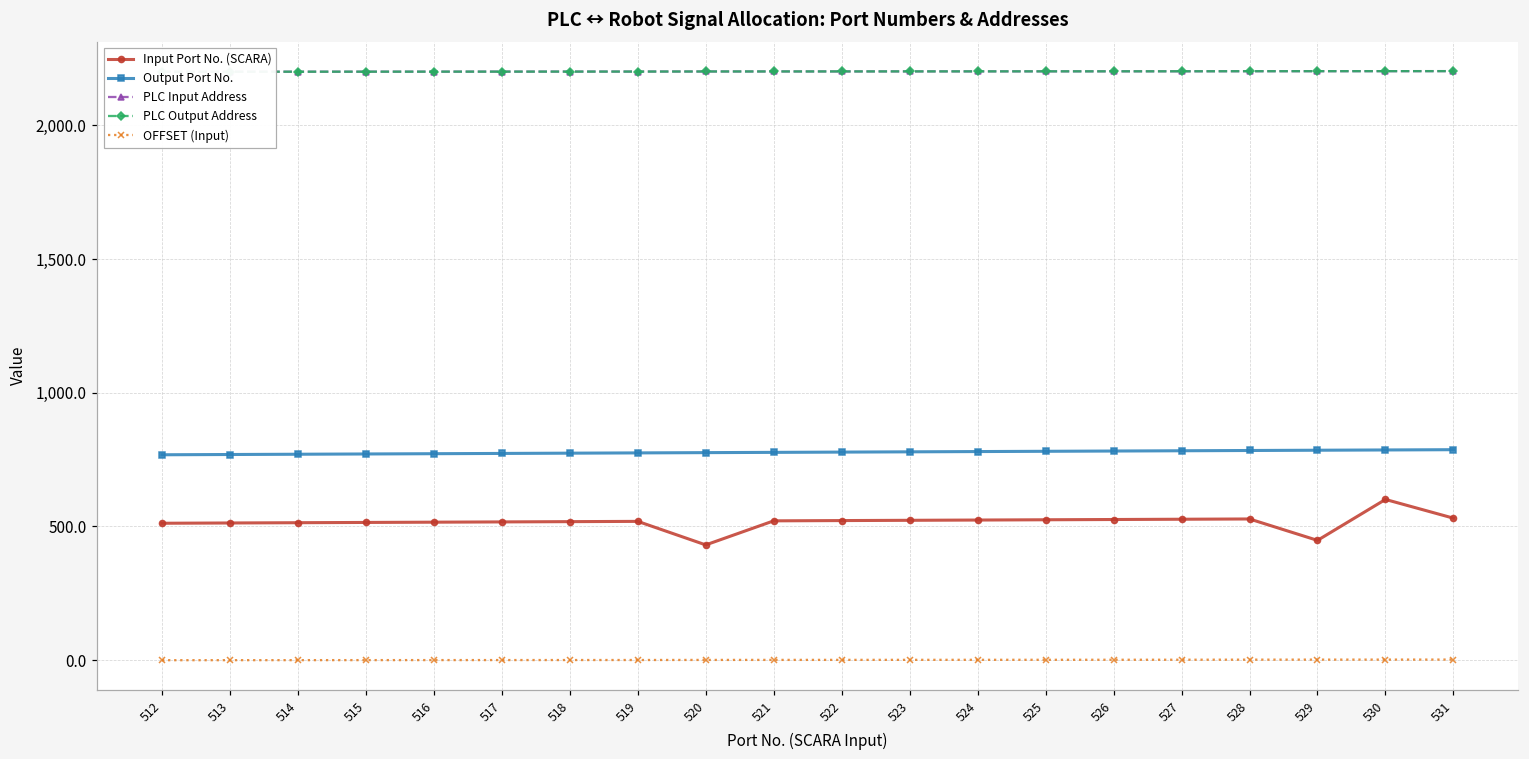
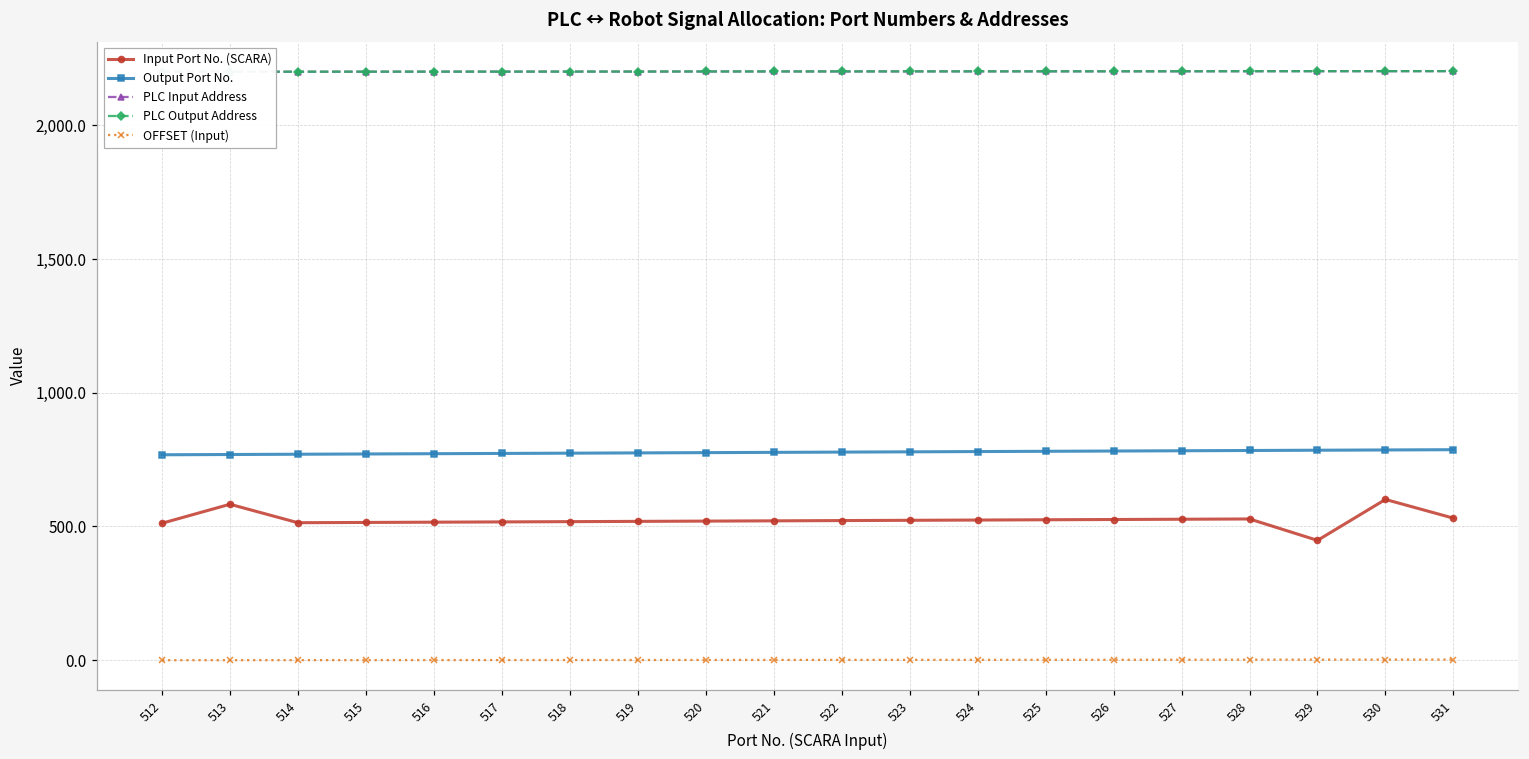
  {
    "Input Port No. (SCARA)": {
      "512": "510",
-     "513": "510",
+     "513": "580",
      "514": "510",
      "515": "520",
      "516": "520",
      "517": "520",
      "518": "520",
      "519": "520",
-     "520": "430",
+     "520": "520",
      "521": "520",
      "522": "520",
      "523": "520",
      "524": "520",
      "525": "530",
      "526": "530",
      "527": "530",
      "528": "530",
      "529": "450",
      "530": "600",
      "531": "530"
    },
    "Output Port No.": {
      "512": "770",
      "513": "770",
      "514": "770",
      "515": "770",
      "516": "770",
      "517": "770",
      "518": "770",
      "519": "780",
      "520": "780",
      "521": "780",
      "522": "780",
      "523": "780",
      "524": "780",
      "525": "780",
      "526": "780",
      "527": "780",
      "528": "780",
      "529": "790",
      "530": "790",
      "531": "790"
    },
    "PLC Output Address": {
      "514": "2,200",
      "515": "2,200",
      "516": "2,200",
      "517": "2,200",
      "518": "2,200",
      "519": "2,200",
      "520": "2,200",
      "521": "2,200",
      "522": "2,200",
      "523": "2,200",
      "524": "2,200",
      "525": "2,200",
      "526": "2,200",
      "527": "2,200",
      "528": "2,200",
      "529": "2,200",
      "530": "2,200",
      "531": "2,200"
    },
    "OFFSET (Input)": {
      "512": "0",
      "513": "0",
      "514": "0",
      "515": "0",
      "516": "0",
      "517": "0",
      "518": "0",
      "519": "0",
      "520": "0",
      "521": "0",
      "522": "0",
      "523": "0",
      "524": "0",
      "525": "0",
      "526": "0",
      "527": "0",
      "528": "0",
      "529": "0",
      "530": "0",
      "531": "0"
    }
  }
